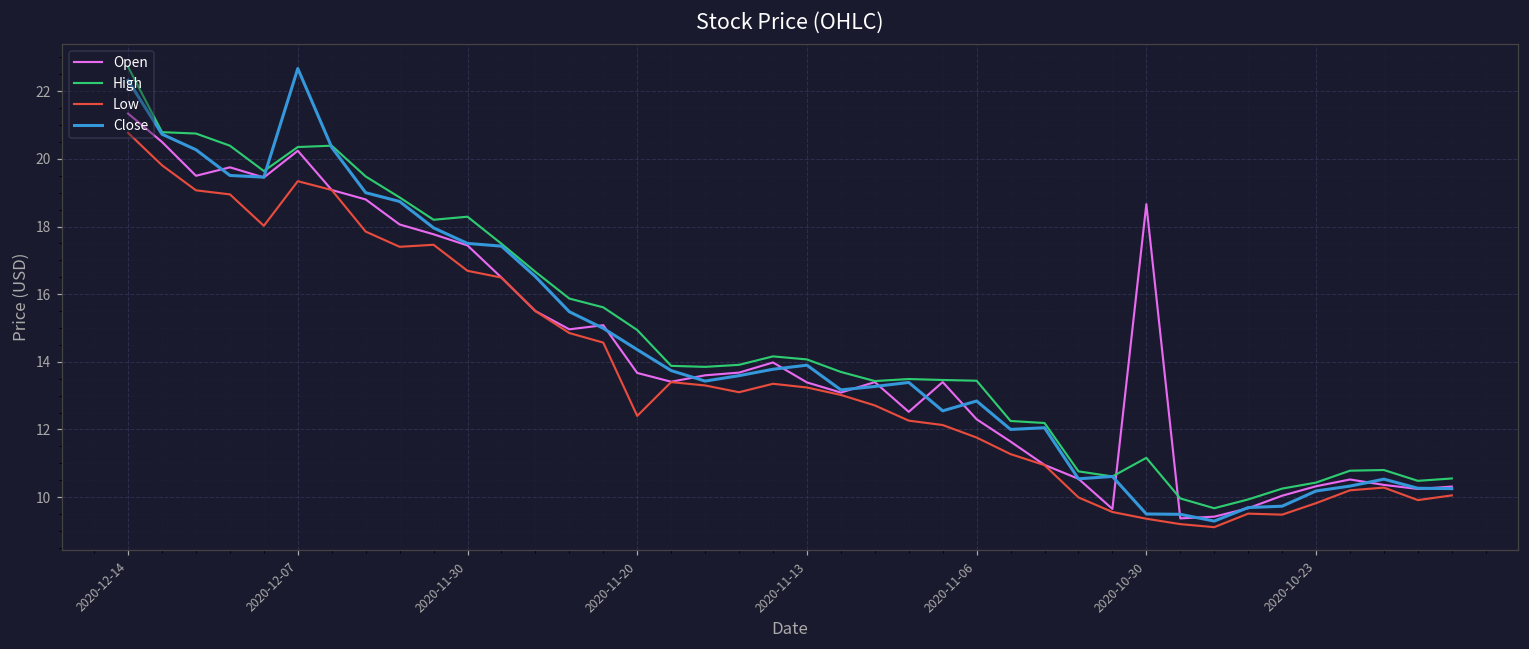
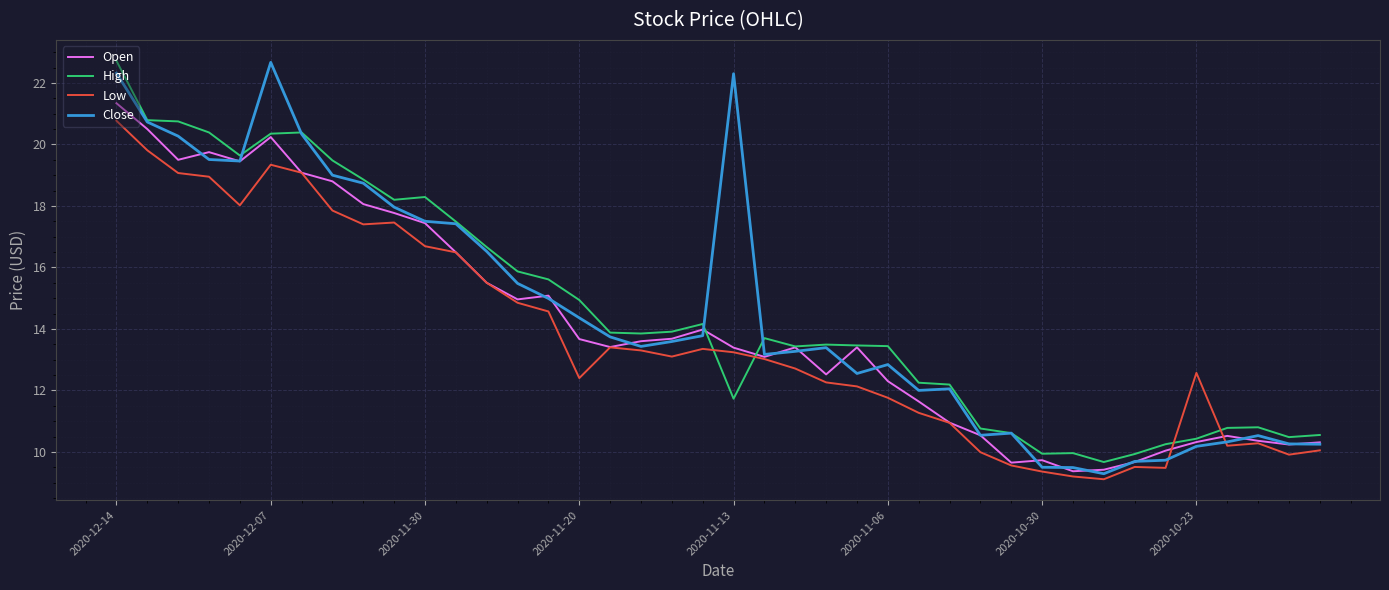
  {
    "Open": {
      "2020-12-07": 20.2,
      "2020-11-20": 13.7,
      "2020-11-13": 13.4,
      "2020-11-06": 12.3,
-     "2020-10-30": 18.7,
+     "2020-10-30": 9.7,
      "2020-10-23": 10.3
    },
    "High": {
      "2020-12-07": 20.4,
      "2020-11-30": 18.3,
      "2020-11-20": 14.9,
-     "2020-11-13": 14.1,
+     "2020-11-13": 11.7,
      "2020-11-06": 13.4,
-     "2020-10-30": 11.2,
+     "2020-10-30": 9.9,
      "2020-10-23": 10.4
    },
    "Low": {
      "2020-12-07": 19.3,
      "2020-11-30": 16.7,
      "2020-11-20": 12.4,
      "2020-11-13": 13.2,
      "2020-11-06": 11.8,
      "2020-10-30": 9.4,
-     "2020-10-23": 9.8
+     "2020-10-23": 12.6
    },
    "Close": {
      "2020-12-07": 22.7,
      "2020-11-20": 14.4,
-     "2020-11-13": 13.9,
+     "2020-11-13": 22.3,
      "2020-11-06": 12.8,
      "2020-10-30": 9.5,
      "2020-10-23": 10.2
    }
  }
